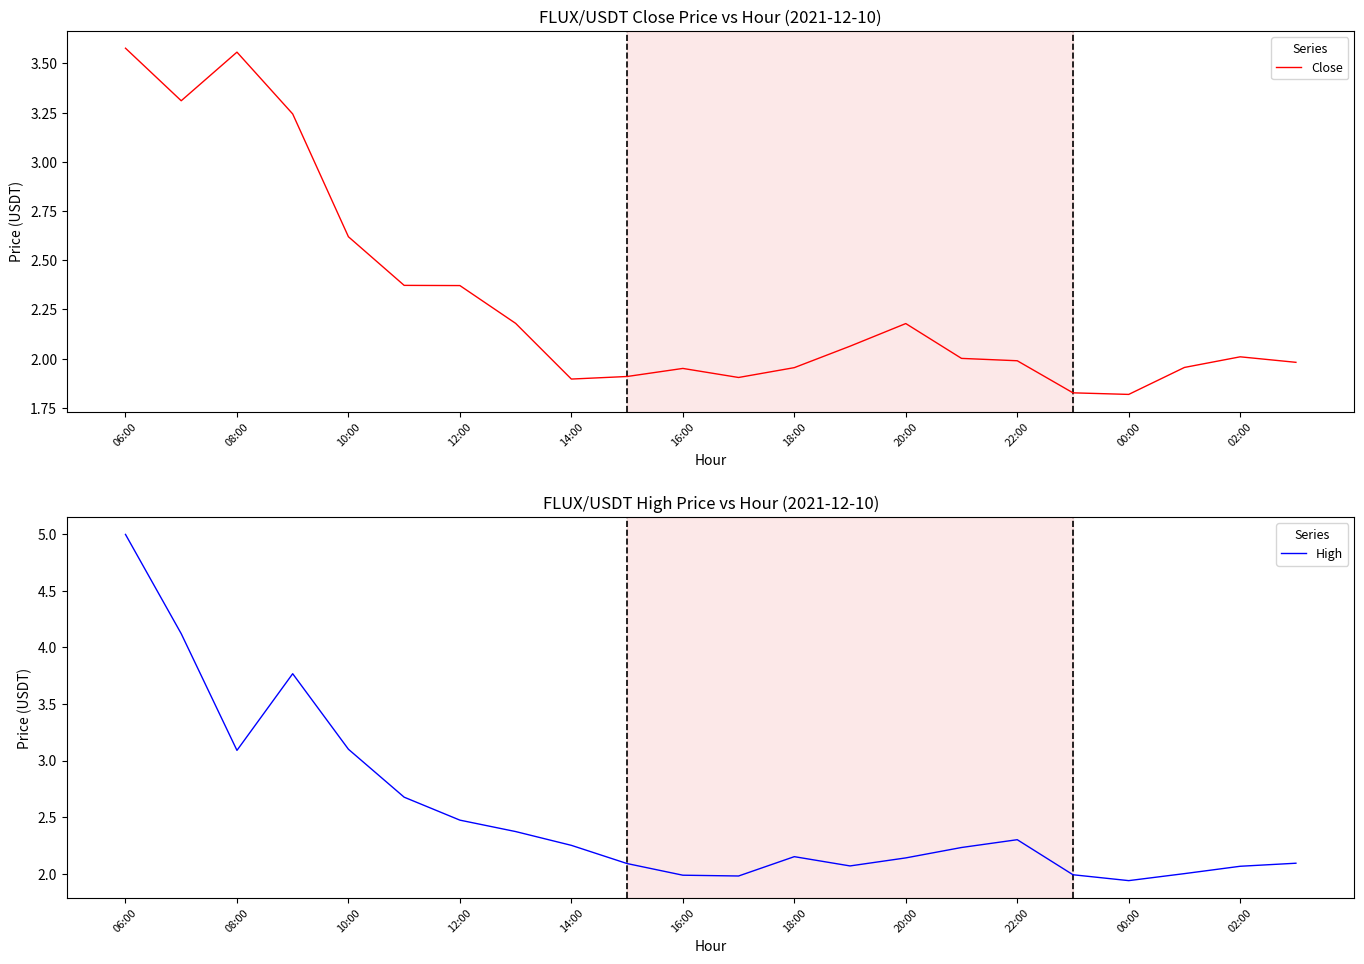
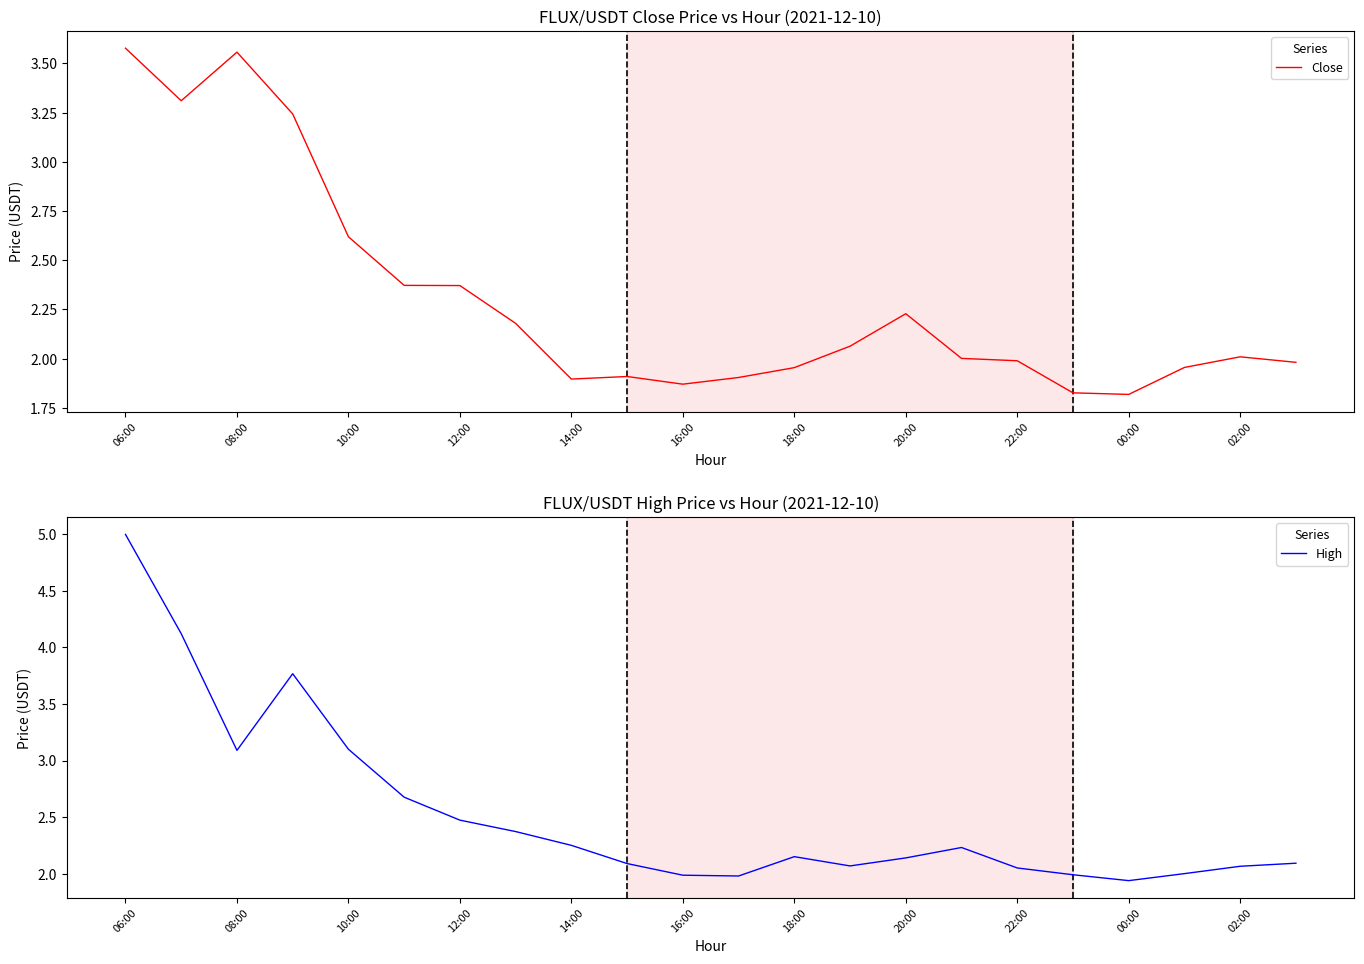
  {
    "FLUX/USDT Close Price vs Hour (2021-12-10)": {
      "06:00": 3.58,
      "08:00": 3.56,
      "10:00": 2.62,
      "12:00": 2.37,
      "14:00": 1.90,
-     "16:00": 1.95,
+     "16:00": 1.87,
      "18:00": 1.95,
-     "20:00": 2.18,
+     "20:00": 2.23,
      "22:00": 1.99,
      "00:00": 1.82,
      "02:00": 2.01
    },
    "FLUX/USDT High Price vs Hour (2021-12-10)": {
      "06:00": 5.00,
      "08:00": 3.09,
      "10:00": 3.10,
      "12:00": 2.47,
      "14:00": 2.25,
      "16:00": 1.99,
      "18:00": 2.15,
      "20:00": 2.14,
-     "22:00": 2.30,
+     "22:00": 2.05,
      "00:00": 1.94,
      "02:00": 2.07
    }
  }
